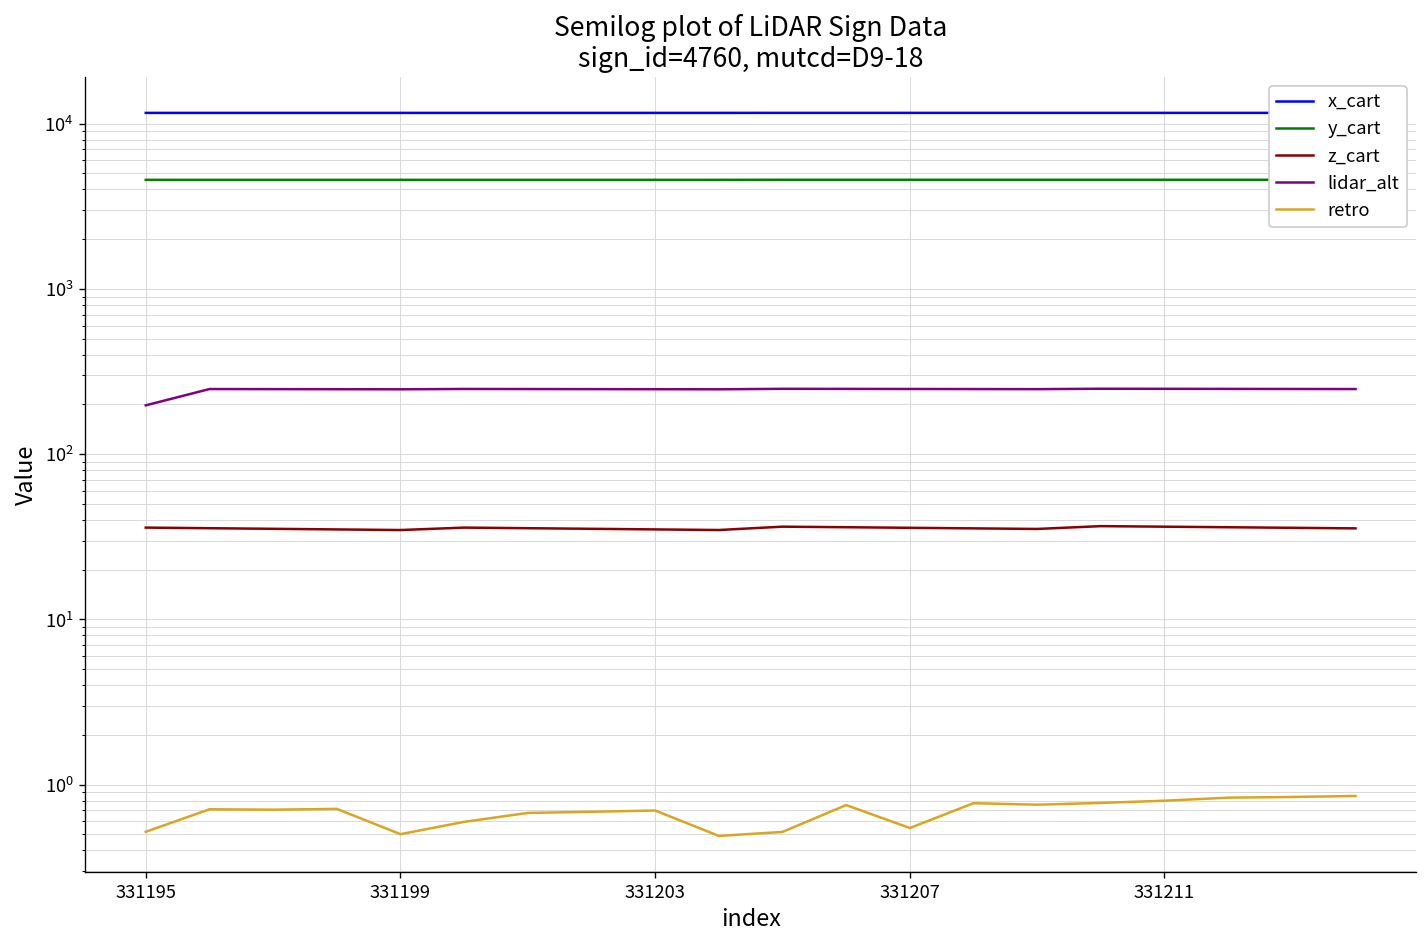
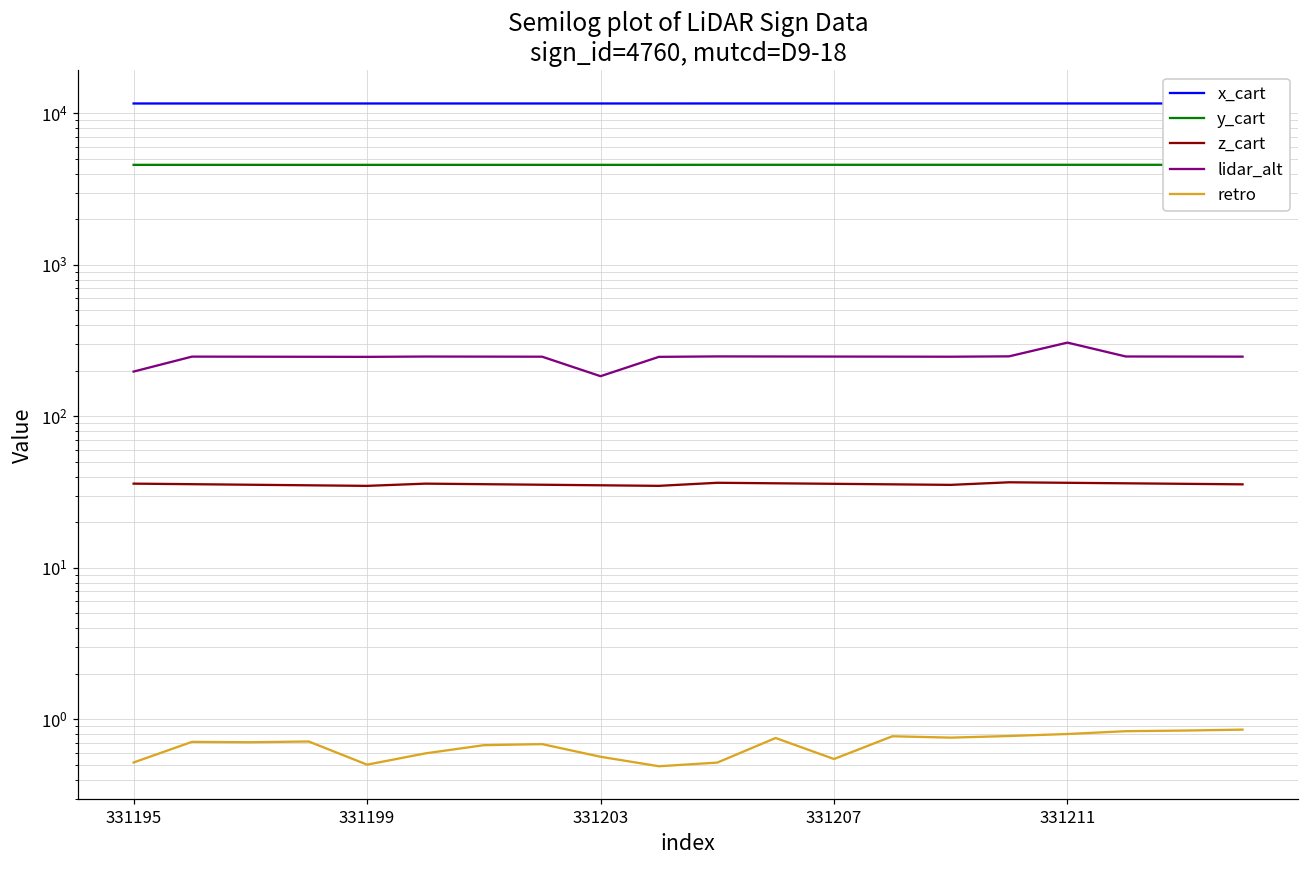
  {
    "x_cart": {
      "331195": 12000,
      "331199": 12000,
      "331203": 12000,
      "331207": 12000,
      "331211": 12000
    },
    "y_cart": {
      "331195": 4600,
      "331199": 4600,
      "331203": 4600,
      "331207": 4600,
      "331211": 4600
    },
    "z_cart": {
      "331195": 36,
      "331199": 35,
      "331203": 35,
      "331207": 36,
      "331211": 36
    },
    "lidar_alt": {
      "331195": 200,
      "331199": 250,
-     "331203": 250,
+     "331203": 180,
      "331207": 250,
-     "331211": 250
+     "331211": 310
    },
    "retro": {
      "331195": 0.52,
      "331199": 0.50,
-     "331203": 0.7,
+     "331203": 0.57,
      "331207": 0.55,
      "331211": 0.8
    }
  }
